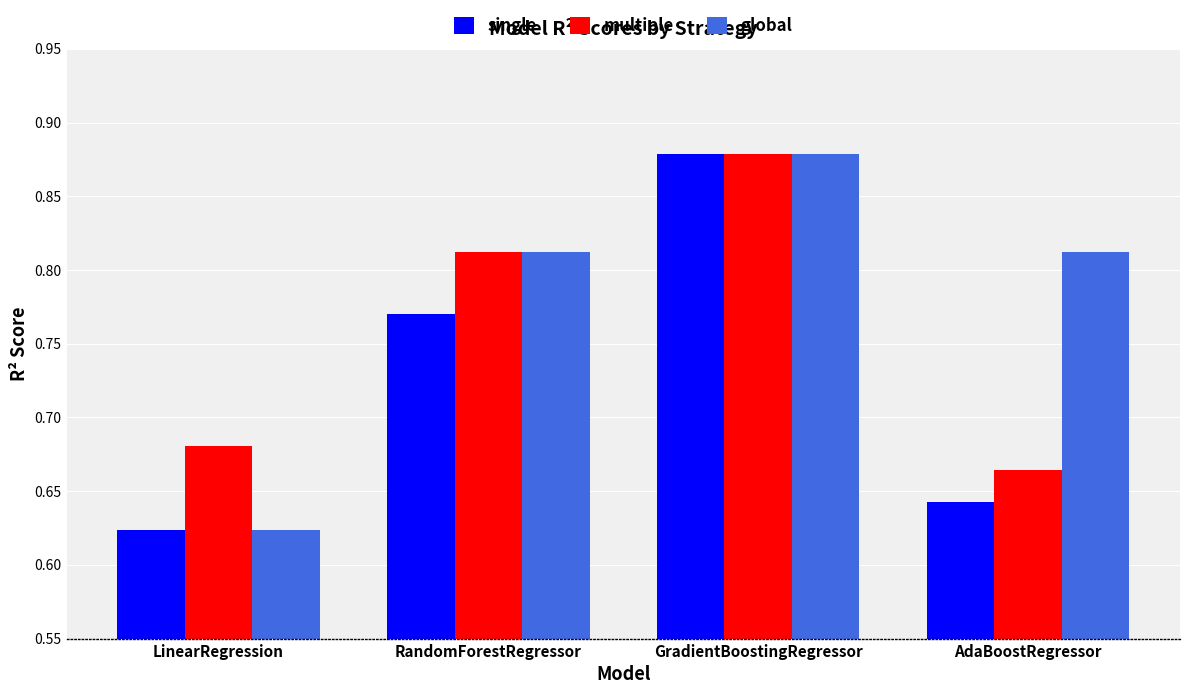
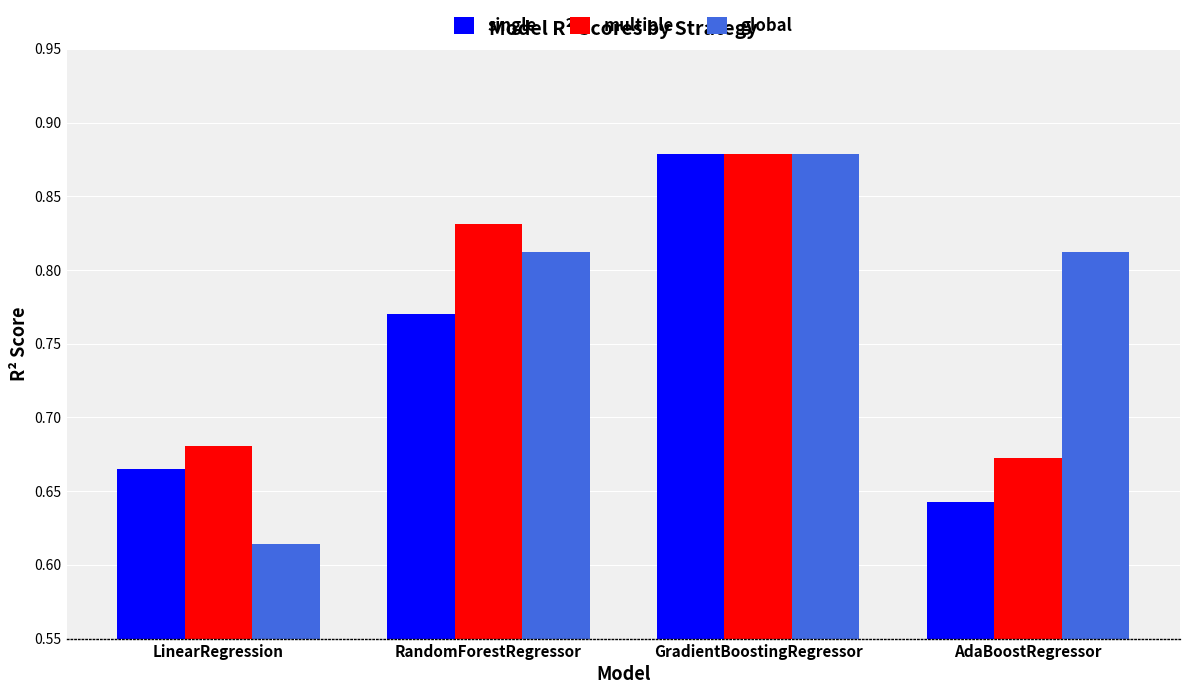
  {
    "single": {
-     "LinearRegression": 0.624,
+     "LinearRegression": 0.665,
      "RandomForestRegressor": 0.770,
      "GradientBoostingRegressor": 0.878,
      "AdaBoostRegressor": 0.642
    },
    "multiple": {
      "LinearRegression": 0.680,
-     "RandomForestRegressor": 0.812,
+     "RandomForestRegressor": 0.831,
      "GradientBoostingRegressor": 0.878,
-     "AdaBoostRegressor": 0.664
+     "AdaBoostRegressor": 0.672
    },
    "global": {
-     "LinearRegression": 0.624,
+     "LinearRegression": 0.614,
      "RandomForestRegressor": 0.812,
      "GradientBoostingRegressor": 0.878,
      "AdaBoostRegressor": 0.812
    }
  }
